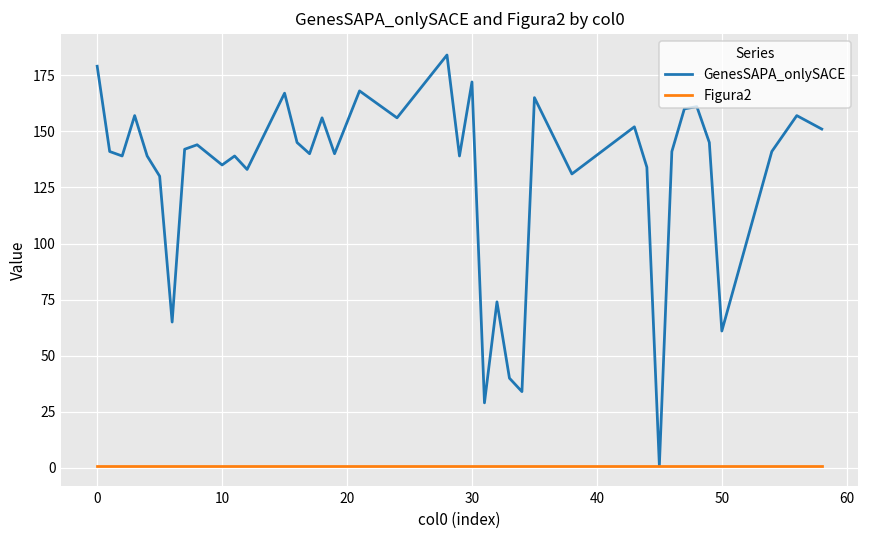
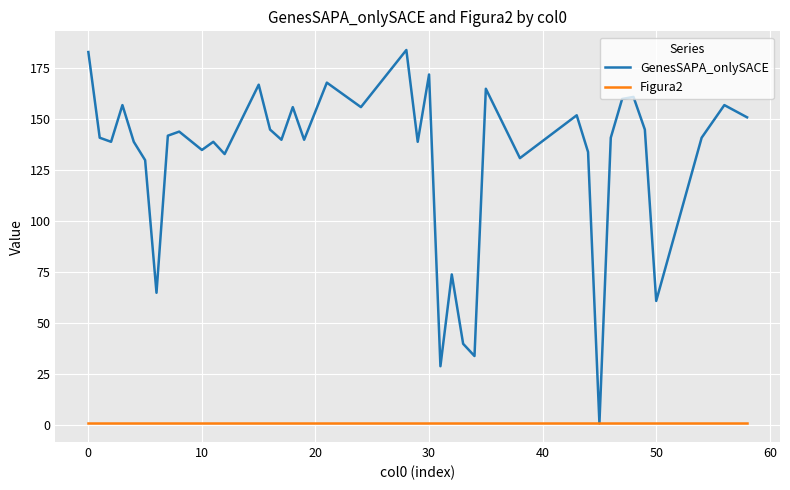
  {
    "GenesSAPA_onlySACE": {
-     "0": 179,
+     "0": 183,
      "10": 135,
      "30": 172,
      "50": 61
    },
    "Figura2": {
      "0": 1,
      "10": 1,
      "30": 1,
      "50": 1
    }
  }
